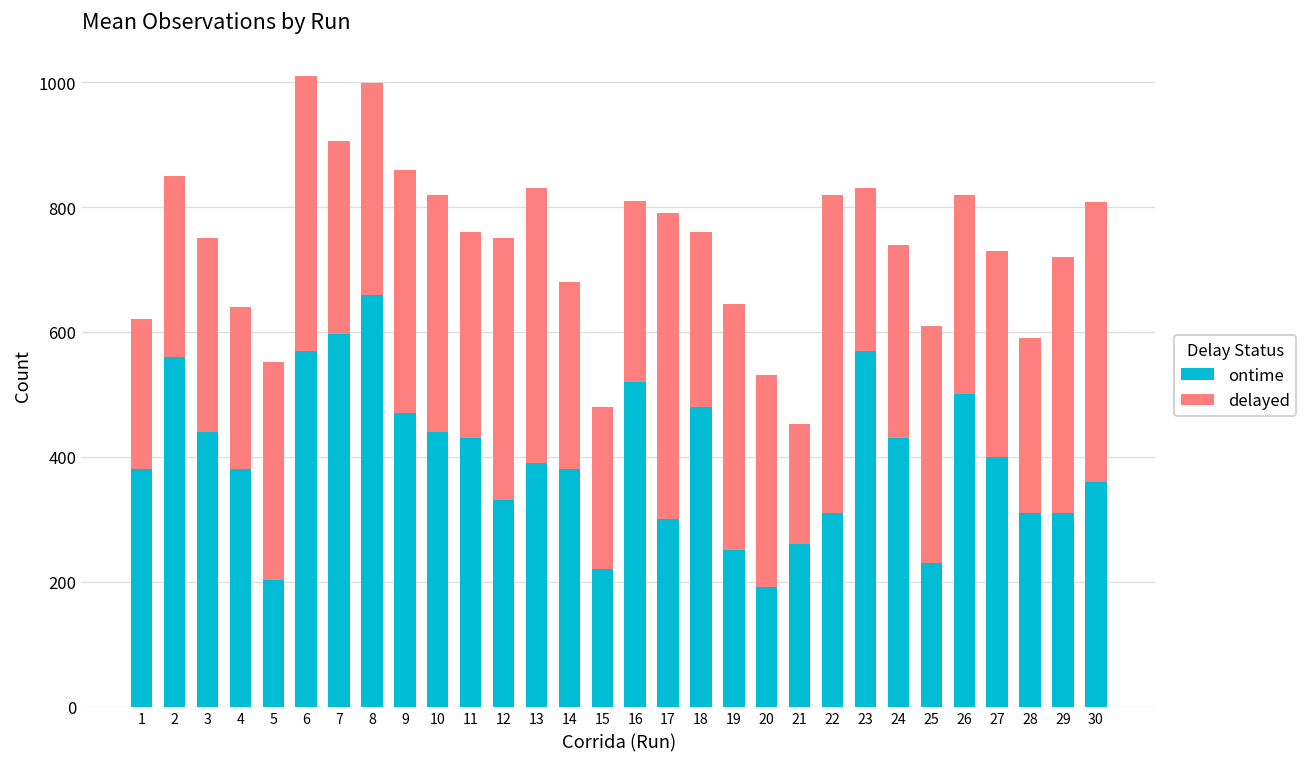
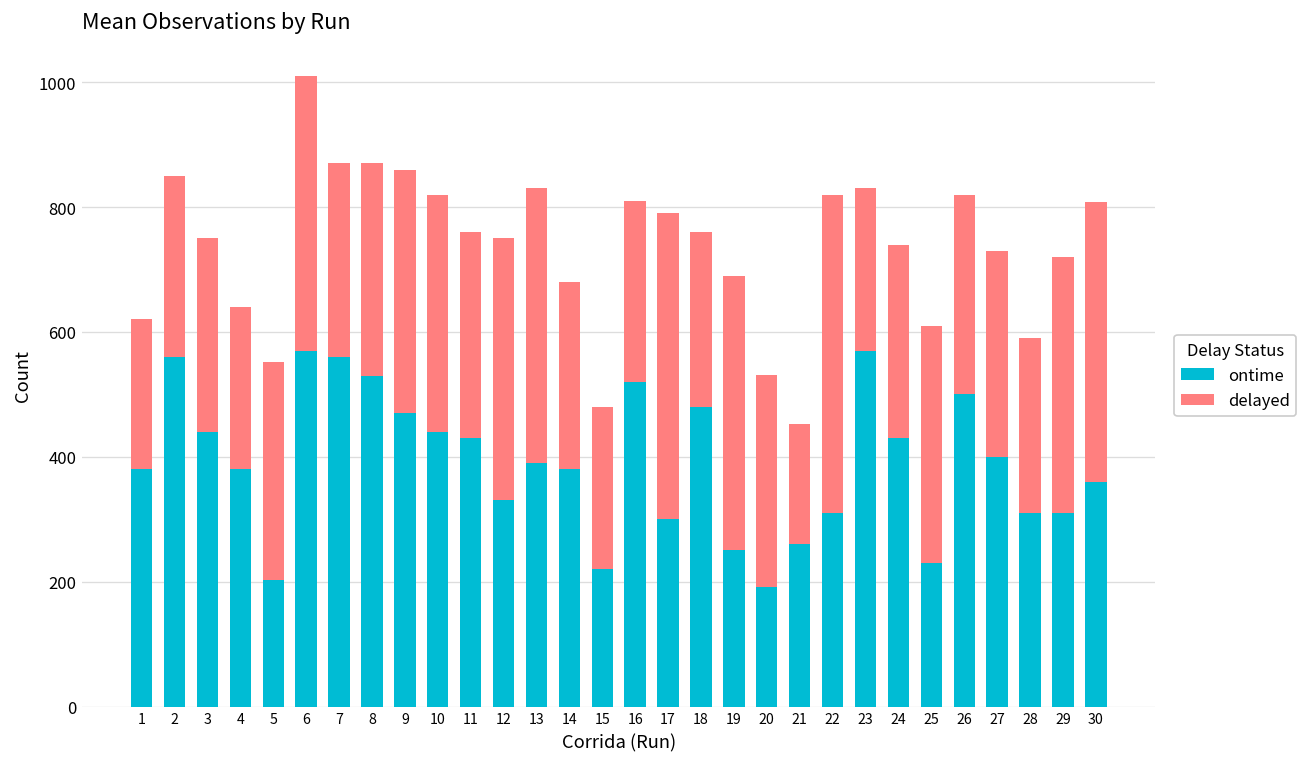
  {
    "ontime": {
      "1": 380,
      "2": 560,
      "3": 440,
      "4": 380,
      "5": 200,
      "6": 570,
-     "7": 600,
-     "8": 660,
+     "7": 560,
+     "8": 530,
      "9": 470,
      "10": 440,
      "11": 430,
      "12": 330,
      "13": 390,
      "14": 380,
      "15": 220,
      "16": 520,
      "17": 300,
      "18": 480,
      "19": 250,
      "20": 190,
      "21": 260,
      "22": 310,
      "23": 570,
      "24": 430,
      "25": 230,
      "26": 500,
      "27": 400,
      "28": 310,
      "29": 310,
      "30": 360
    },
    "delayed": {
      "1": 240,
      "2": 290,
      "3": 310,
      "4": 260,
      "5": 350,
      "6": 440,
      "7": 310,
      "8": 340,
      "9": 390,
      "10": 380,
      "11": 330,
      "12": 420,
      "13": 440,
      "14": 300,
      "15": 260,
      "16": 290,
      "17": 490,
      "18": 280,
-     "19": 390,
+     "19": 440,
      "20": 340,
      "21": 190,
      "22": 510,
      "23": 260,
      "24": 310,
      "25": 380,
      "26": 320,
      "27": 330,
      "28": 280,
      "29": 410,
      "30": 450
    }
  }
